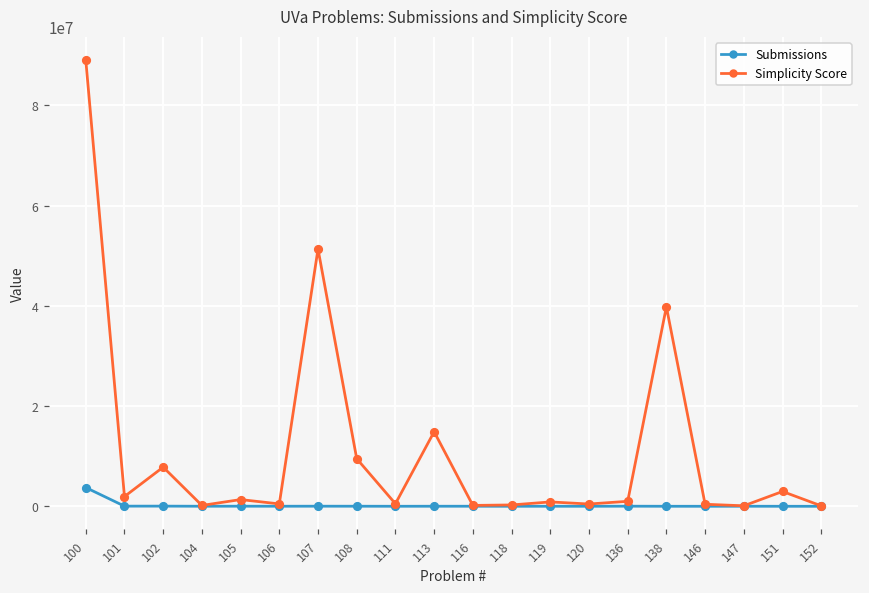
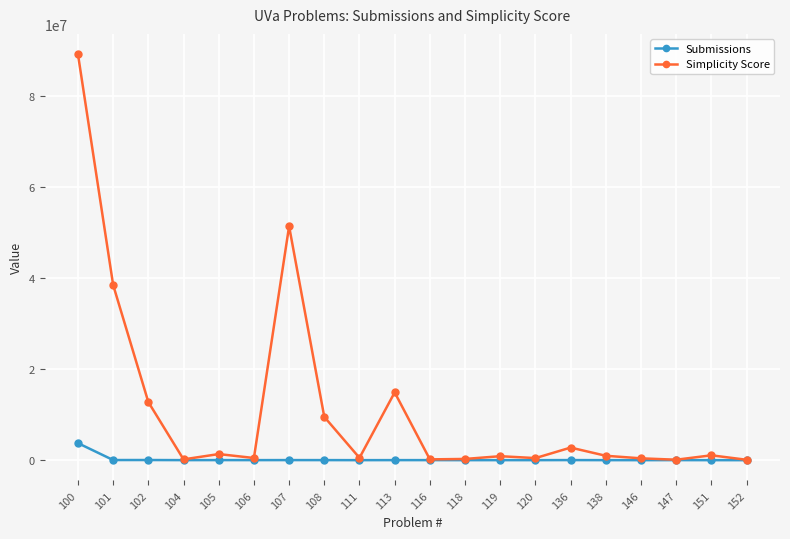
  {
    "Submissions": {
      "100": 4000000,
      "101": 0,
      "102": 0,
      "105": 0,
      "107": 0,
      "108": 0,
      "113": 0,
      "119": 0,
      "136": 0,
      "138": 0,
      "151": 0
    },
    "Simplicity Score": {
      "100": 89000000,
-     "101": 2000000,
-     "102": 8000000,
+     "101": 38000000,
+     "102": 13000000,
      "105": 1000000,
      "107": 51000000,
      "108": 10000000,
      "113": 15000000,
      "119": 1000000,
-     "136": 1000000,
-     "138": 40000000,
-     "151": 3000000
+     "136": 3000000,
+     "138": 1000000,
+     "151": 1000000
    }
  }
